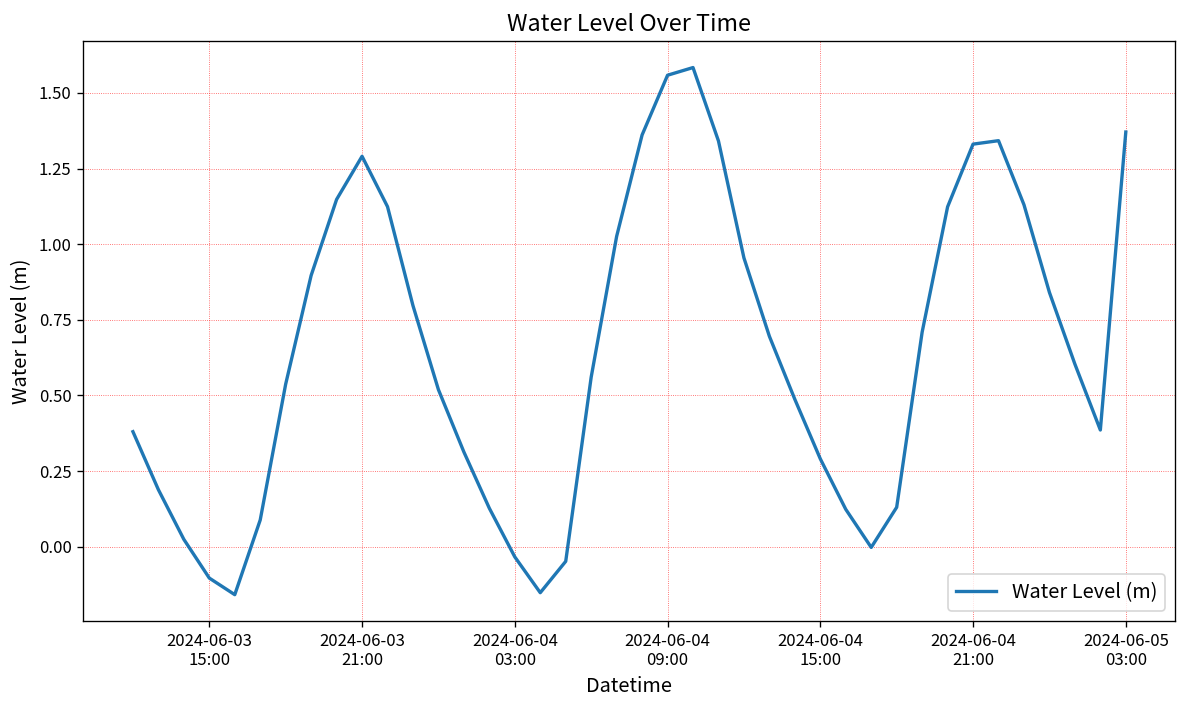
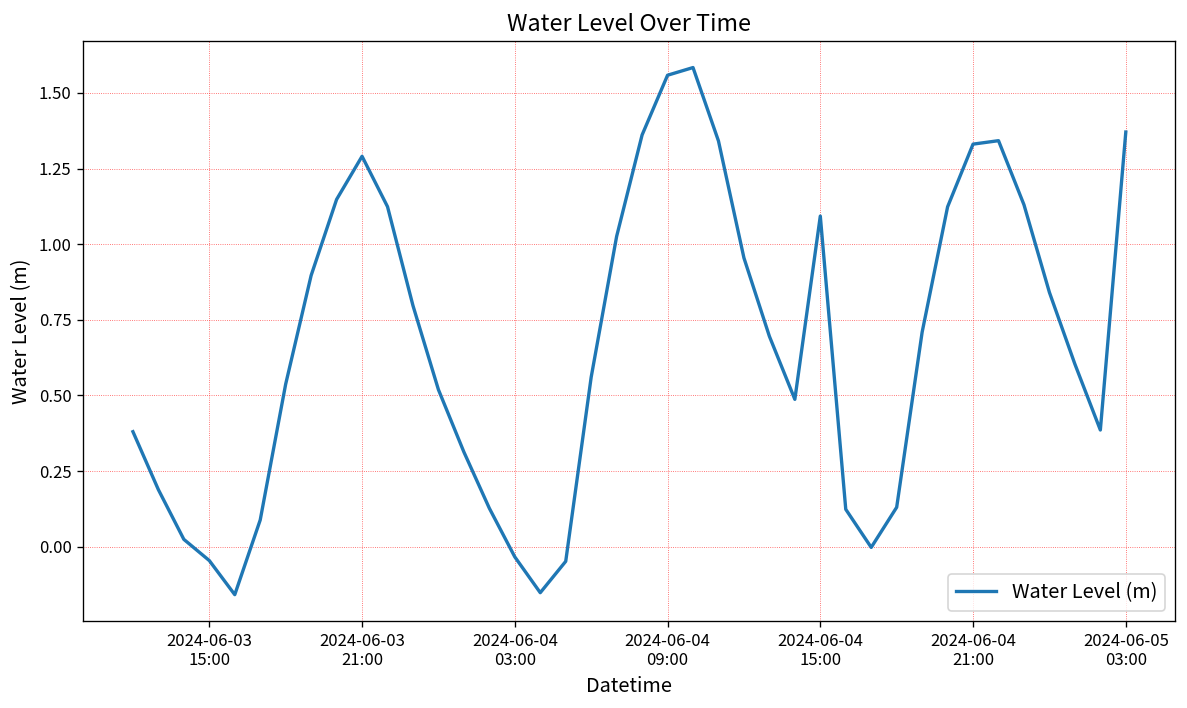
  {
-   "2024-06-03 15:00": -0.10,
+   "2024-06-03 15:00": -0.05,
    "2024-06-03 21:00": 1.29,
    "2024-06-04 03:00": -0.03,
    "2024-06-04 09:00": 1.56,
-   "2024-06-04 15:00": 0.29,
+   "2024-06-04 15:00": 1.09,
    "2024-06-04 21:00": 1.33,
    "2024-06-05 03:00": 1.37
  }
